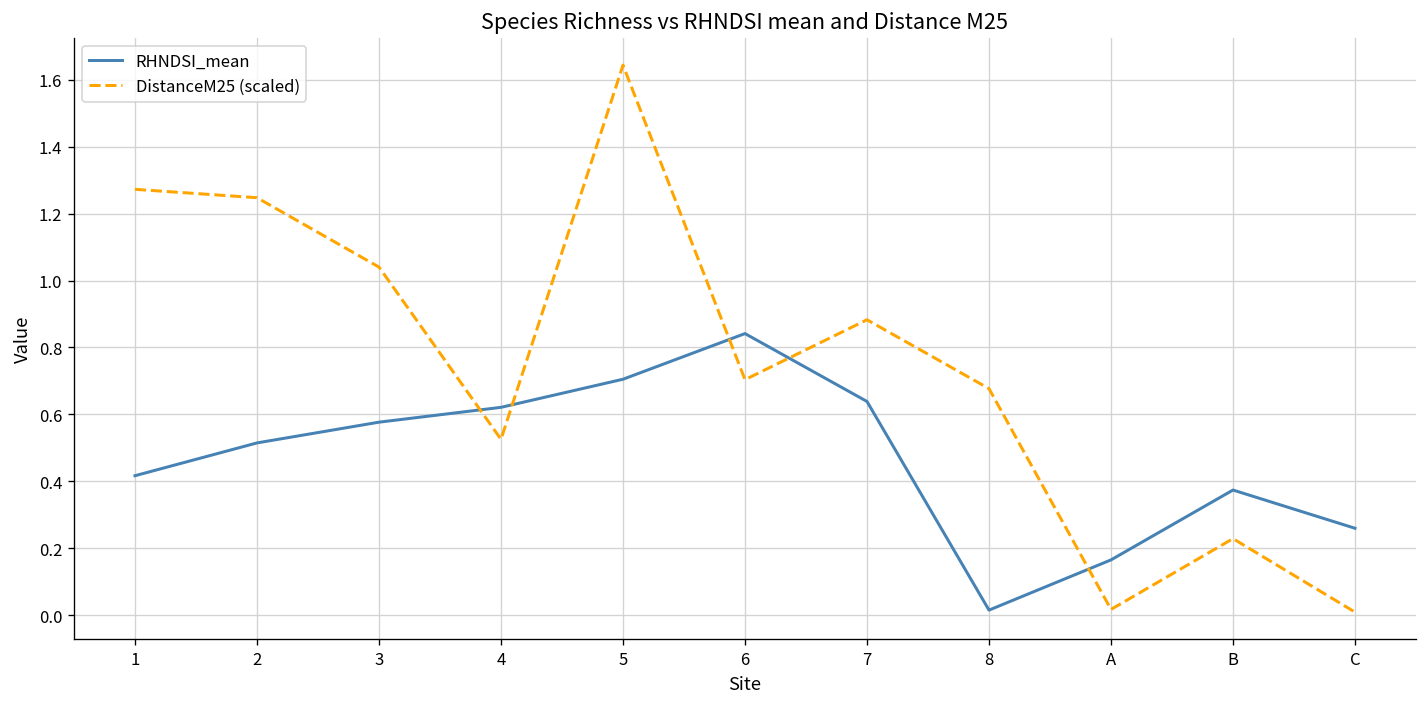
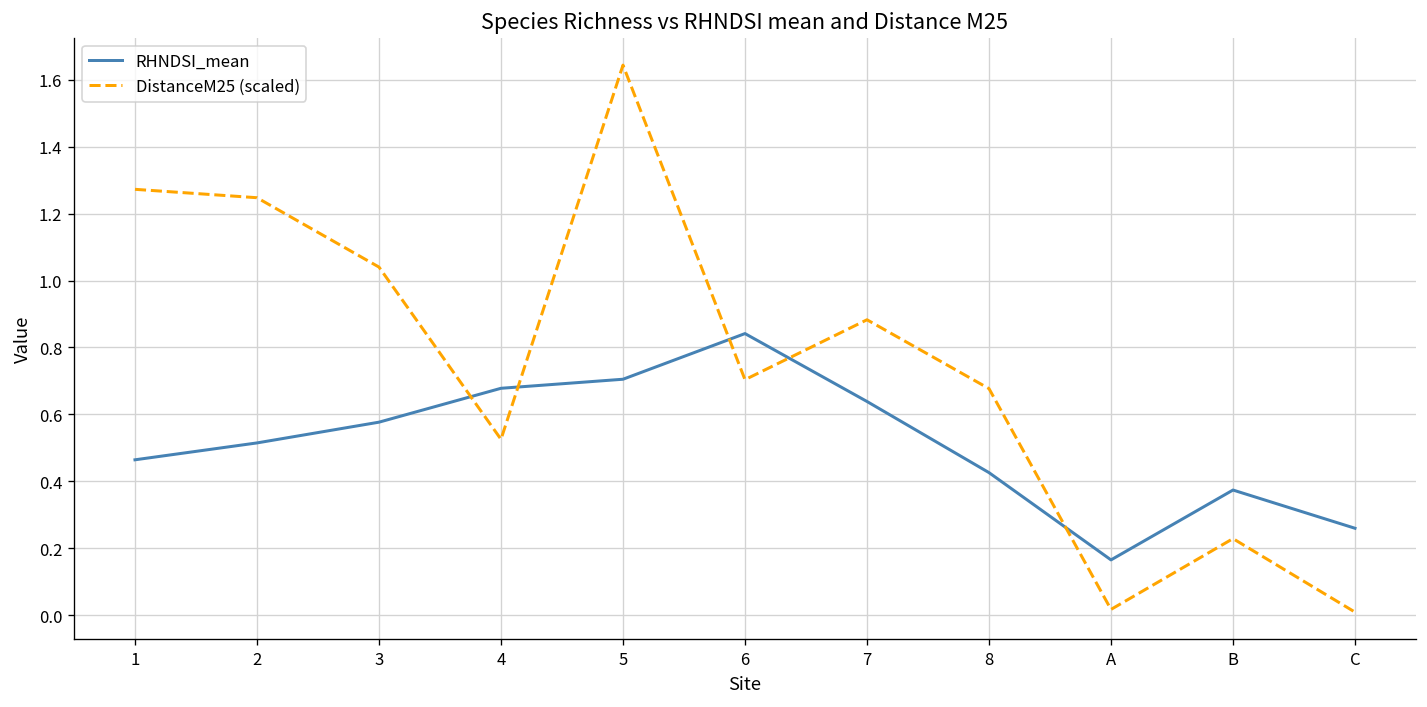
  {
    "RHNDSI_mean": {
-     "1": 0.42,
+     "1": 0.46,
      "2": 0.51,
      "3": 0.58,
-     "4": 0.62,
+     "4": 0.68,
      "5": 0.71,
      "6": 0.84,
      "7": 0.64,
-     "8": 0.02,
+     "8": 0.43,
      "A": 0.17,
      "B": 0.37,
      "C": 0.26
    },
    "DistanceM25 (scaled)": {
      "1": 1.27,
      "2": 1.25,
      "3": 1.04,
      "4": 0.53,
      "5": 1.64,
      "6": 0.70,
      "7": 0.88,
      "8": 0.68,
      "A": 0.02,
      "B": 0.23,
      "C": 0.01
    }
  }
